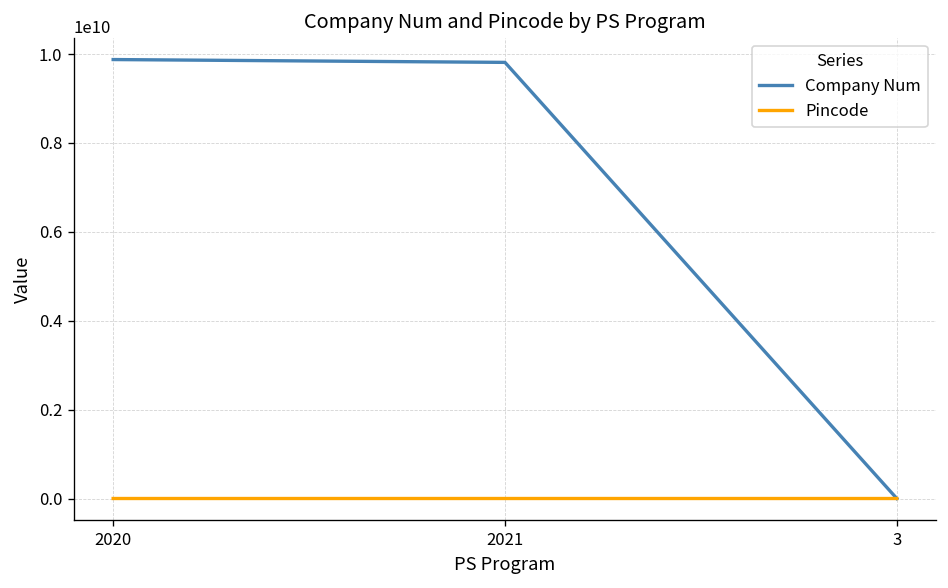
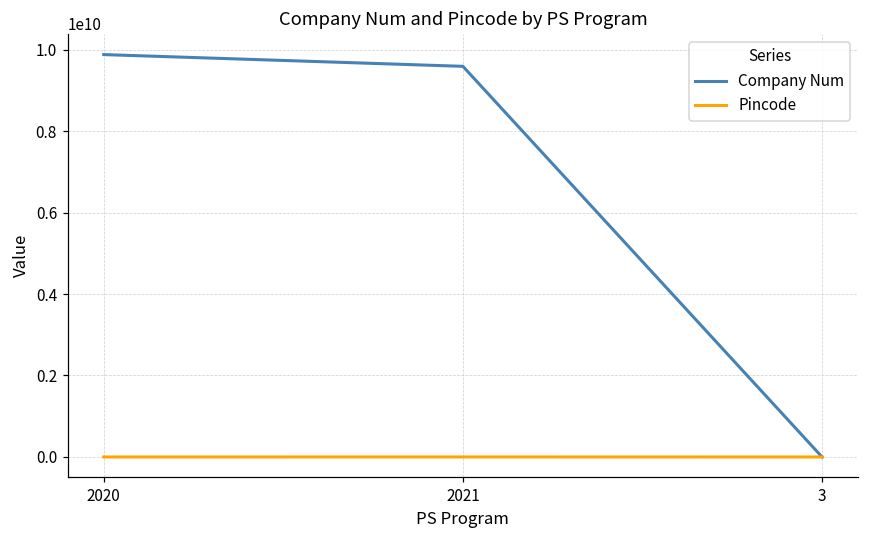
  {
    "Company Num": {
      "2020": 9900000000,
-     "2021": 9800000000
+     "2021": 9600000000
    },
    "Pincode": {
      "2020": 0,
      "2021": 0
    }
  }
